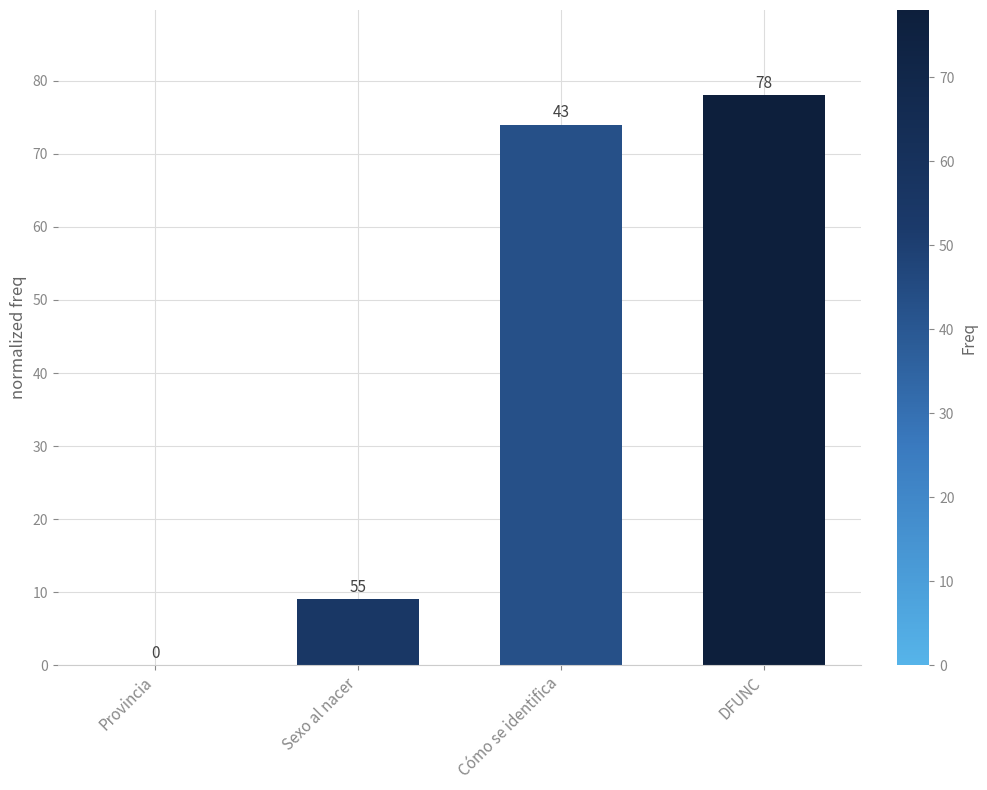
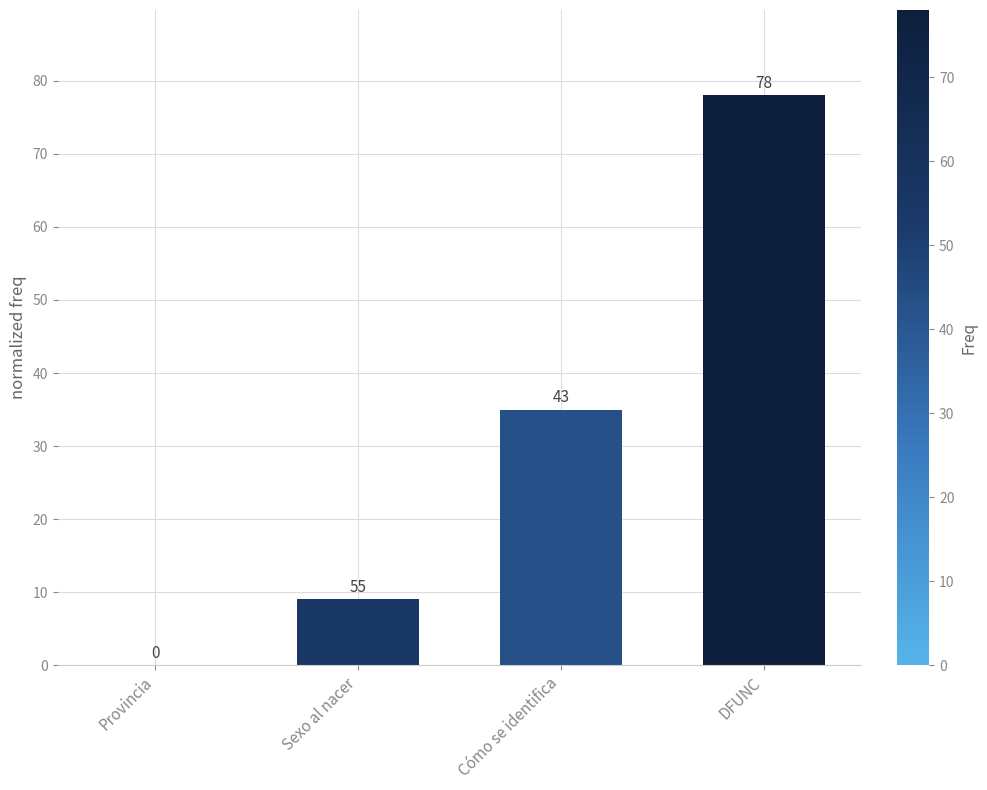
  {
-   "Cómo se identifica": 74
+   "Cómo se identifica": 35
  }
